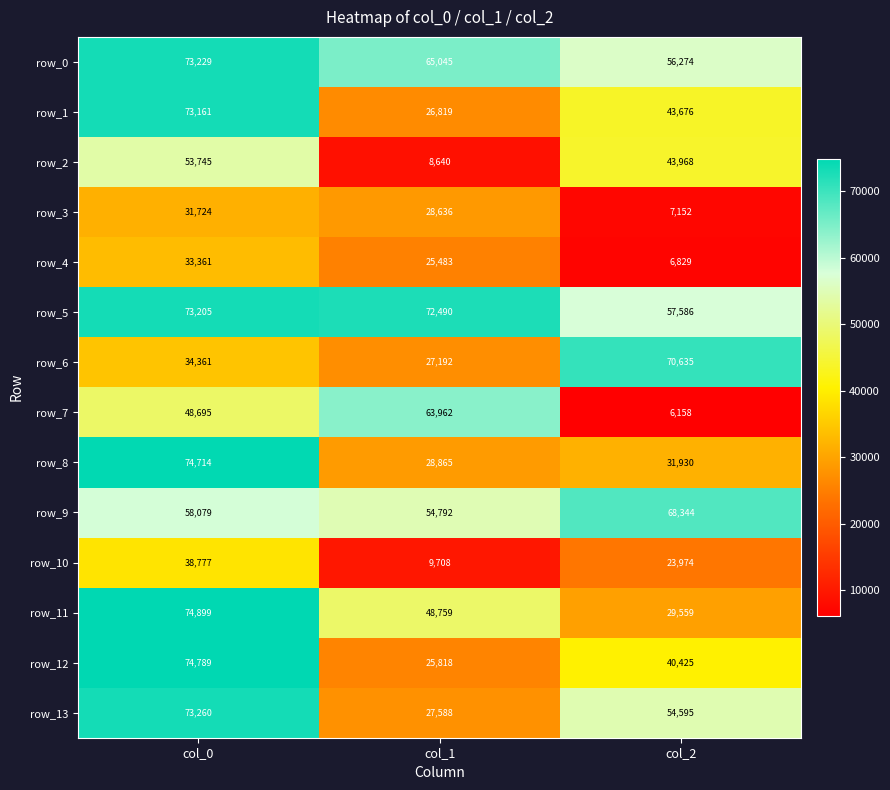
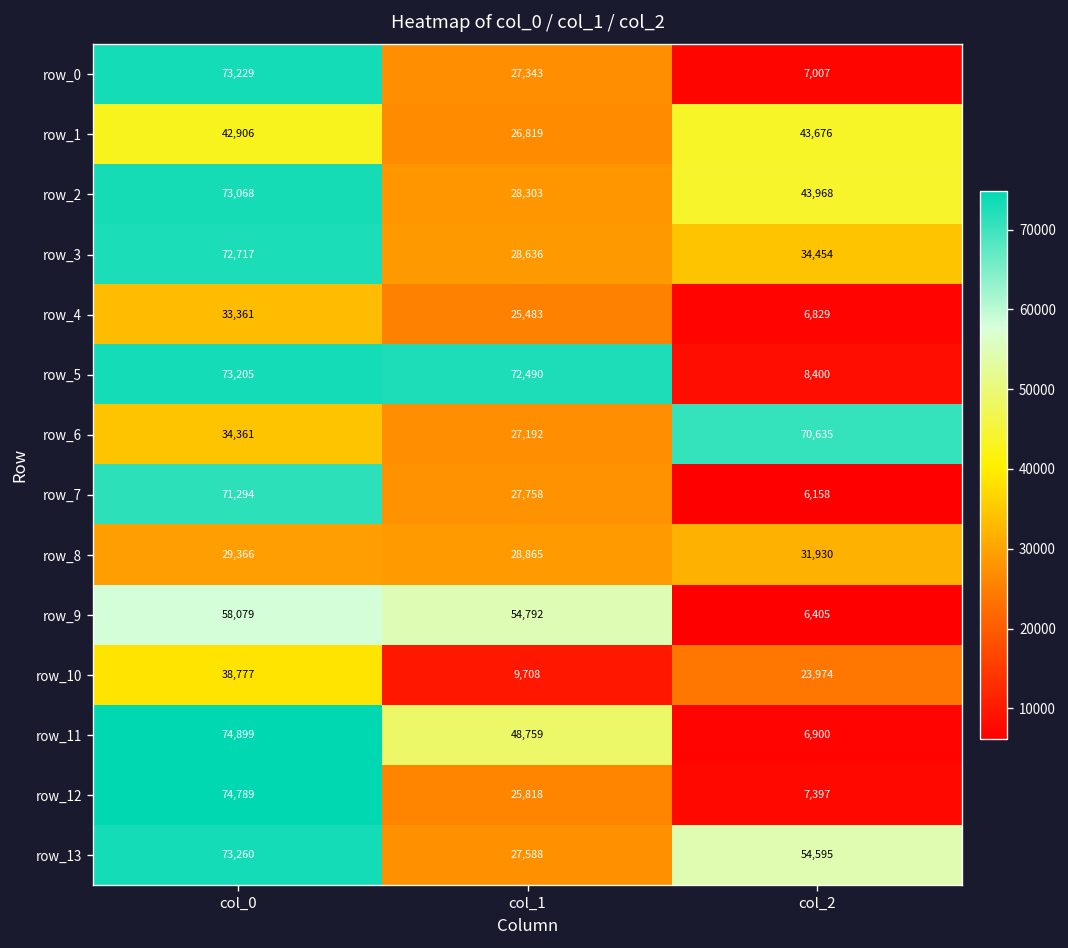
  {
    "row_0": {
      "col_0": "73,229",
-     "col_1": "65,045",
-     "col_2": "56,274"
+     "col_1": "27,343",
+     "col_2": "7,007"
    },
    "row_1": {
-     "col_0": "73,161",
+     "col_0": "42,906",
      "col_1": "26,819",
      "col_2": "43,676"
    },
    "row_2": {
-     "col_0": "53,745",
-     "col_1": "8,640",
+     "col_0": "73,068",
+     "col_1": "28,303",
      "col_2": "43,968"
    },
    "row_3": {
-     "col_0": "31,724",
+     "col_0": "72,717",
      "col_1": "28,636",
-     "col_2": "7,152"
+     "col_2": "34,454"
    },
    "row_4": {
      "col_0": "33,361",
      "col_1": "25,483",
      "col_2": "6,829"
    },
    "row_5": {
      "col_0": "73,205",
      "col_1": "72,490",
-     "col_2": "57,586"
+     "col_2": "8,400"
    },
    "row_6": {
      "col_0": "34,361",
      "col_1": "27,192",
      "col_2": "70,635"
    },
    "row_7": {
-     "col_0": "48,695",
-     "col_1": "63,962",
+     "col_0": "71,294",
+     "col_1": "27,758",
      "col_2": "6,158"
    },
    "row_8": {
-     "col_0": "74,714",
+     "col_0": "29,366",
      "col_1": "28,865",
      "col_2": "31,930"
    },
    "row_9": {
      "col_0": "58,079",
      "col_1": "54,792",
-     "col_2": "68,344"
+     "col_2": "6,405"
    },
    "row_10": {
      "col_0": "38,777",
      "col_1": "9,708",
      "col_2": "23,974"
    },
    "row_11": {
      "col_0": "74,899",
      "col_1": "48,759",
-     "col_2": "29,559"
+     "col_2": "6,900"
    },
    "row_12": {
      "col_0": "74,789",
      "col_1": "25,818",
-     "col_2": "40,425"
+     "col_2": "7,397"
    },
    "row_13": {
      "col_0": "73,260",
      "col_1": "27,588",
      "col_2": "54,595"
    }
  }
